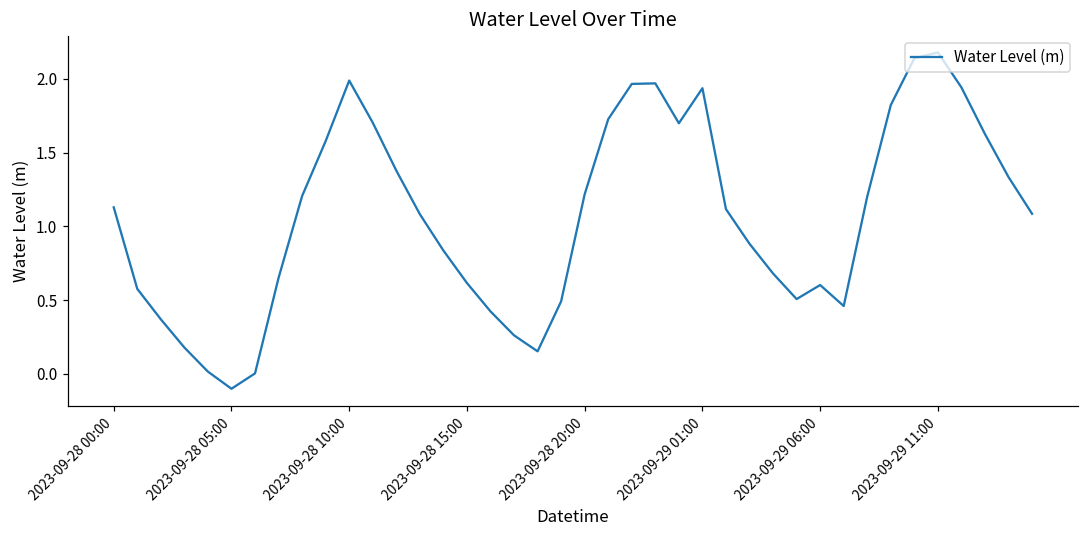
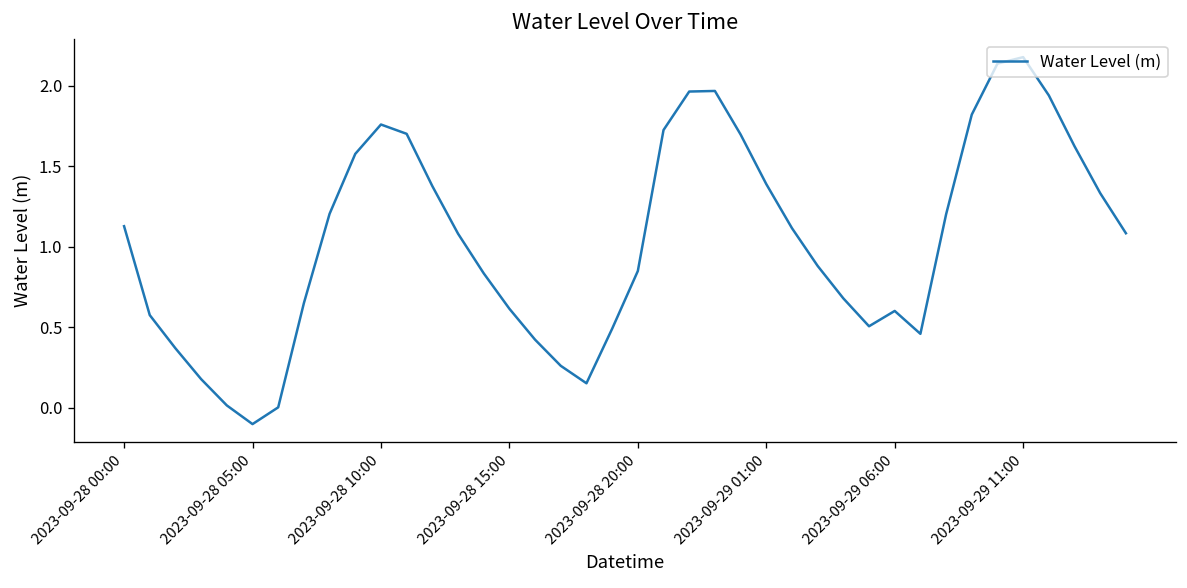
  {
    "2023-09-28 00:00": 1.13,
    "2023-09-28 05:00": -0.10,
-   "2023-09-28 10:00": 1.99,
+   "2023-09-28 10:00": 1.76,
    "2023-09-28 15:00": 0.62,
-   "2023-09-28 20:00": 1.22,
-   "2023-09-29 01:00": 1.94,
+   "2023-09-28 20:00": 0.85,
+   "2023-09-29 01:00": 1.39,
    "2023-09-29 06:00": 0.60
  }
